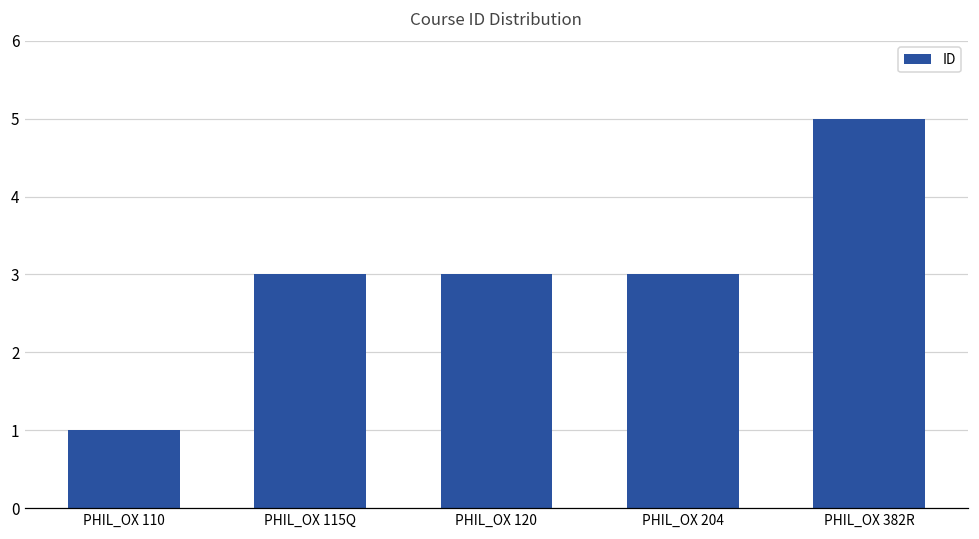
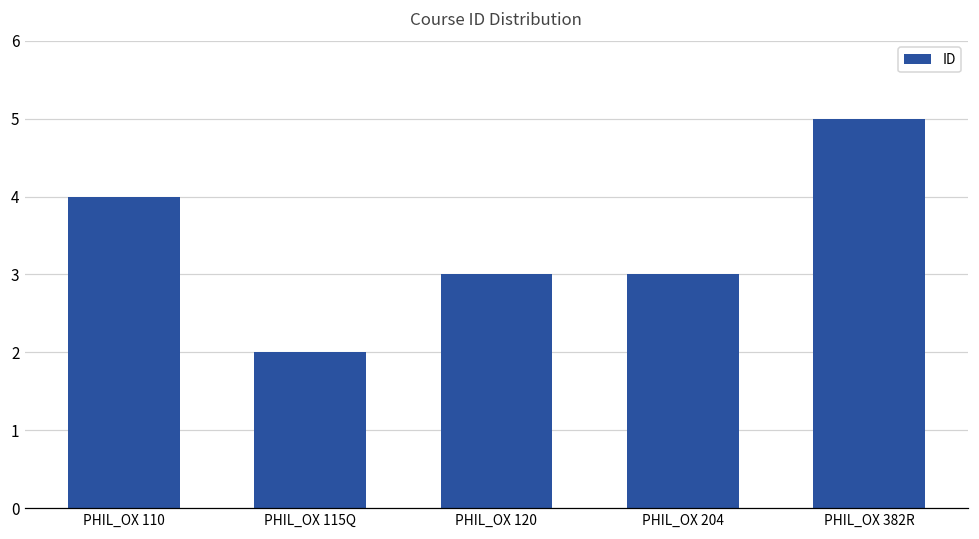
  {
-   "PHIL_OX 110": 1,
-   "PHIL_OX 115Q": 3,
+   "PHIL_OX 110": 4,
+   "PHIL_OX 115Q": 2,
    "PHIL_OX 120": 3,
    "PHIL_OX 204": 3,
    "PHIL_OX 382R": 5
  }
